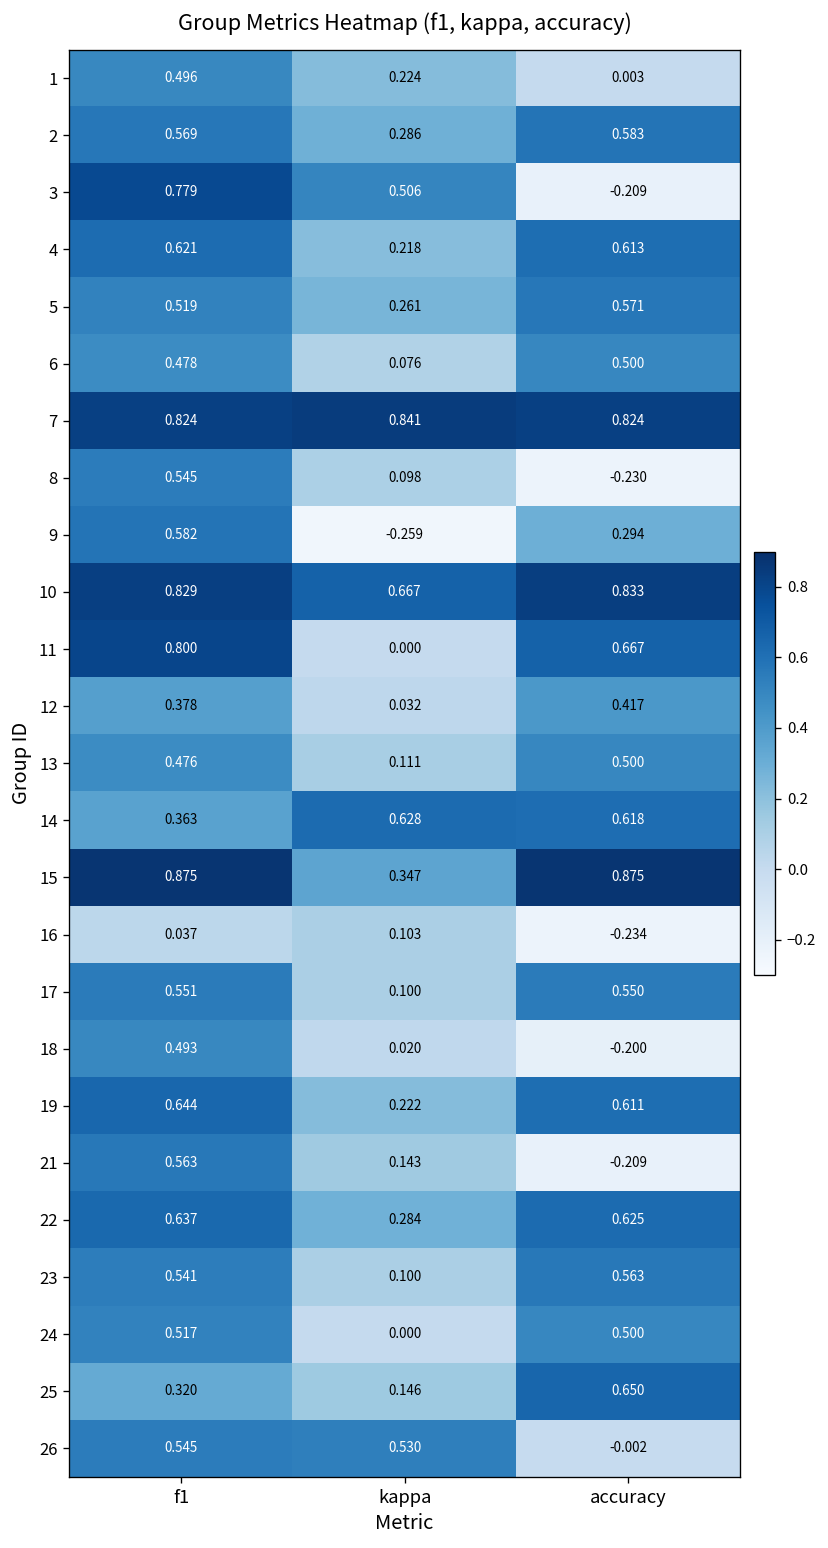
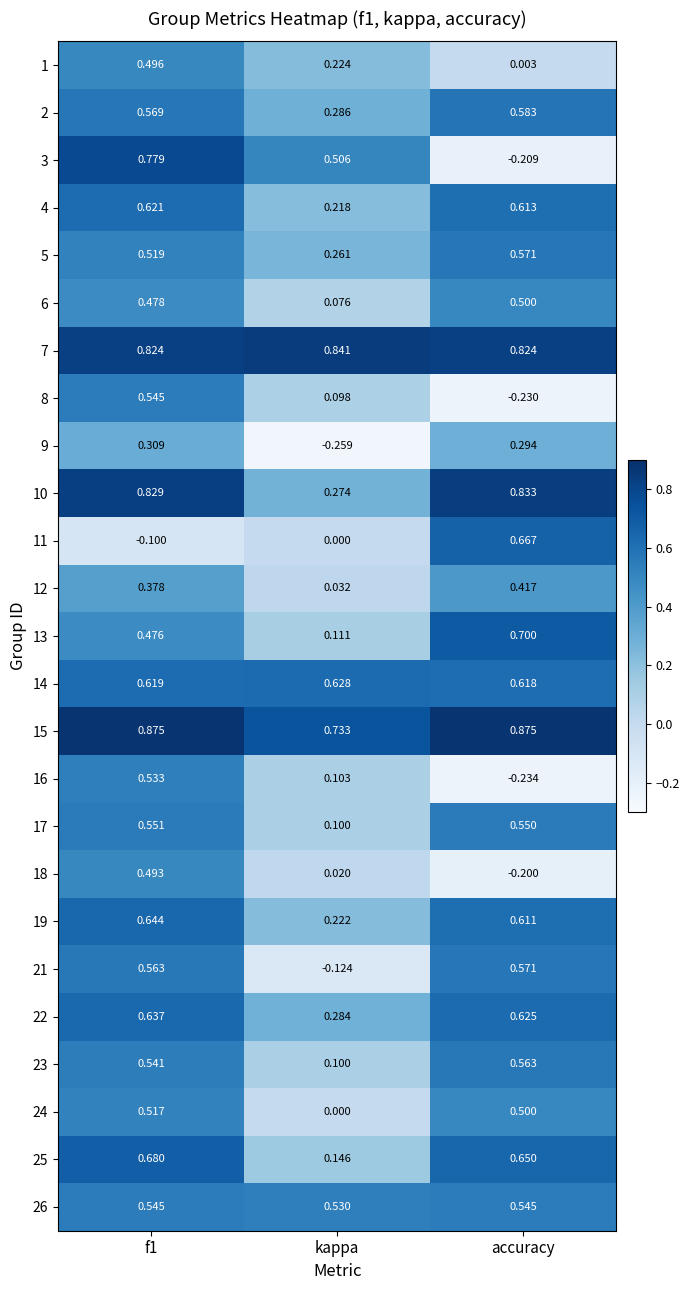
  {
    "1": {
      "f1": 0.496,
      "kappa": 0.224,
      "accuracy": 0.003
    },
    "2": {
      "f1": 0.569,
      "kappa": 0.286,
      "accuracy": 0.583
    },
    "3": {
      "f1": 0.779,
      "kappa": 0.506,
      "accuracy": -0.209
    },
    "4": {
      "f1": 0.621,
      "kappa": 0.218,
      "accuracy": 0.613
    },
    "5": {
      "f1": 0.519,
      "kappa": 0.261,
      "accuracy": 0.571
    },
    "6": {
      "f1": 0.478,
      "kappa": 0.076,
      "accuracy": 0.500
    },
    "7": {
      "f1": 0.824,
      "kappa": 0.841,
      "accuracy": 0.824
    },
    "8": {
      "f1": 0.545,
      "kappa": 0.098,
      "accuracy": -0.230
    },
    "9": {
-     "f1": 0.582,
+     "f1": 0.309,
      "kappa": -0.259,
      "accuracy": 0.294
    },
    "10": {
      "f1": 0.829,
-     "kappa": 0.667,
+     "kappa": 0.274,
      "accuracy": 0.833
    },
    "11": {
-     "f1": 0.800,
+     "f1": -0.100,
      "kappa": 0.000,
      "accuracy": 0.667
    },
    "12": {
      "f1": 0.378,
      "kappa": 0.032,
      "accuracy": 0.417
    },
    "13": {
      "f1": 0.476,
      "kappa": 0.111,
-     "accuracy": 0.500
+     "accuracy": 0.700
    },
    "14": {
-     "f1": 0.363,
+     "f1": 0.619,
      "kappa": 0.628,
      "accuracy": 0.618
    },
    "15": {
      "f1": 0.875,
-     "kappa": 0.347,
+     "kappa": 0.733,
      "accuracy": 0.875
    },
    "16": {
-     "f1": 0.037,
+     "f1": 0.533,
      "kappa": 0.103,
      "accuracy": -0.234
    },
    "17": {
      "f1": 0.551,
      "kappa": 0.100,
      "accuracy": 0.550
    },
    "18": {
      "f1": 0.493,
      "kappa": 0.020,
      "accuracy": -0.200
    },
    "19": {
      "f1": 0.644,
      "kappa": 0.222,
      "accuracy": 0.611
    },
    "21": {
      "f1": 0.563,
-     "kappa": 0.143,
-     "accuracy": -0.209
+     "kappa": -0.124,
+     "accuracy": 0.571
    },
    "22": {
      "f1": 0.637,
      "kappa": 0.284,
      "accuracy": 0.625
    },
    "23": {
      "f1": 0.541,
      "kappa": 0.100,
      "accuracy": 0.563
    },
    "24": {
      "f1": 0.517,
      "kappa": 0.000,
      "accuracy": 0.500
    },
    "25": {
-     "f1": 0.320,
+     "f1": 0.680,
      "kappa": 0.146,
      "accuracy": 0.650
    },
    "26": {
      "f1": 0.545,
      "kappa": 0.530,
-     "accuracy": -0.002
+     "accuracy": 0.545
    }
  }
